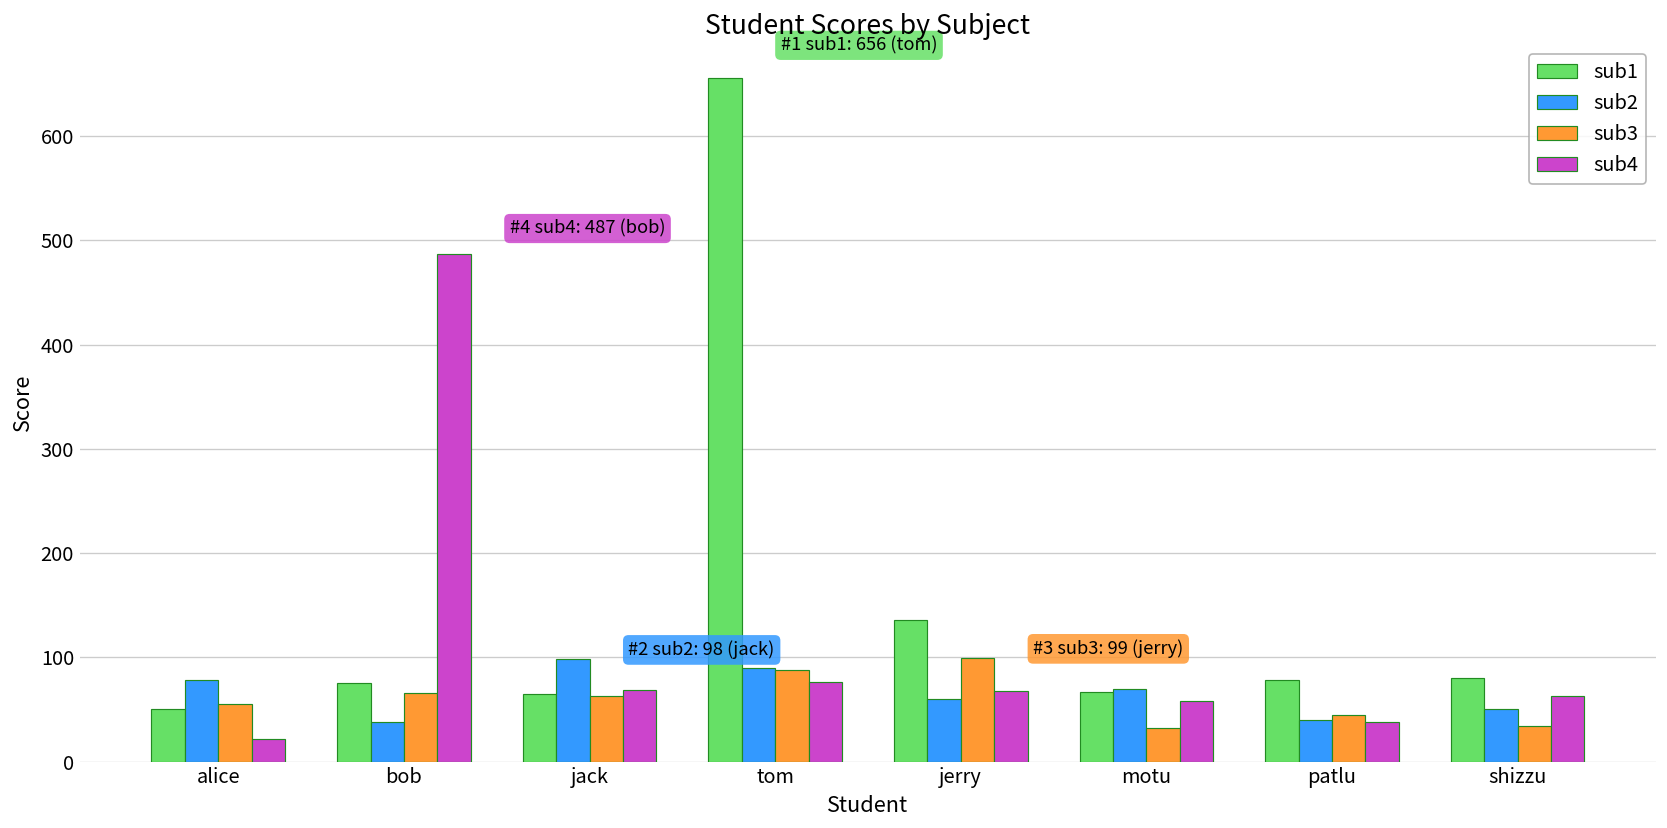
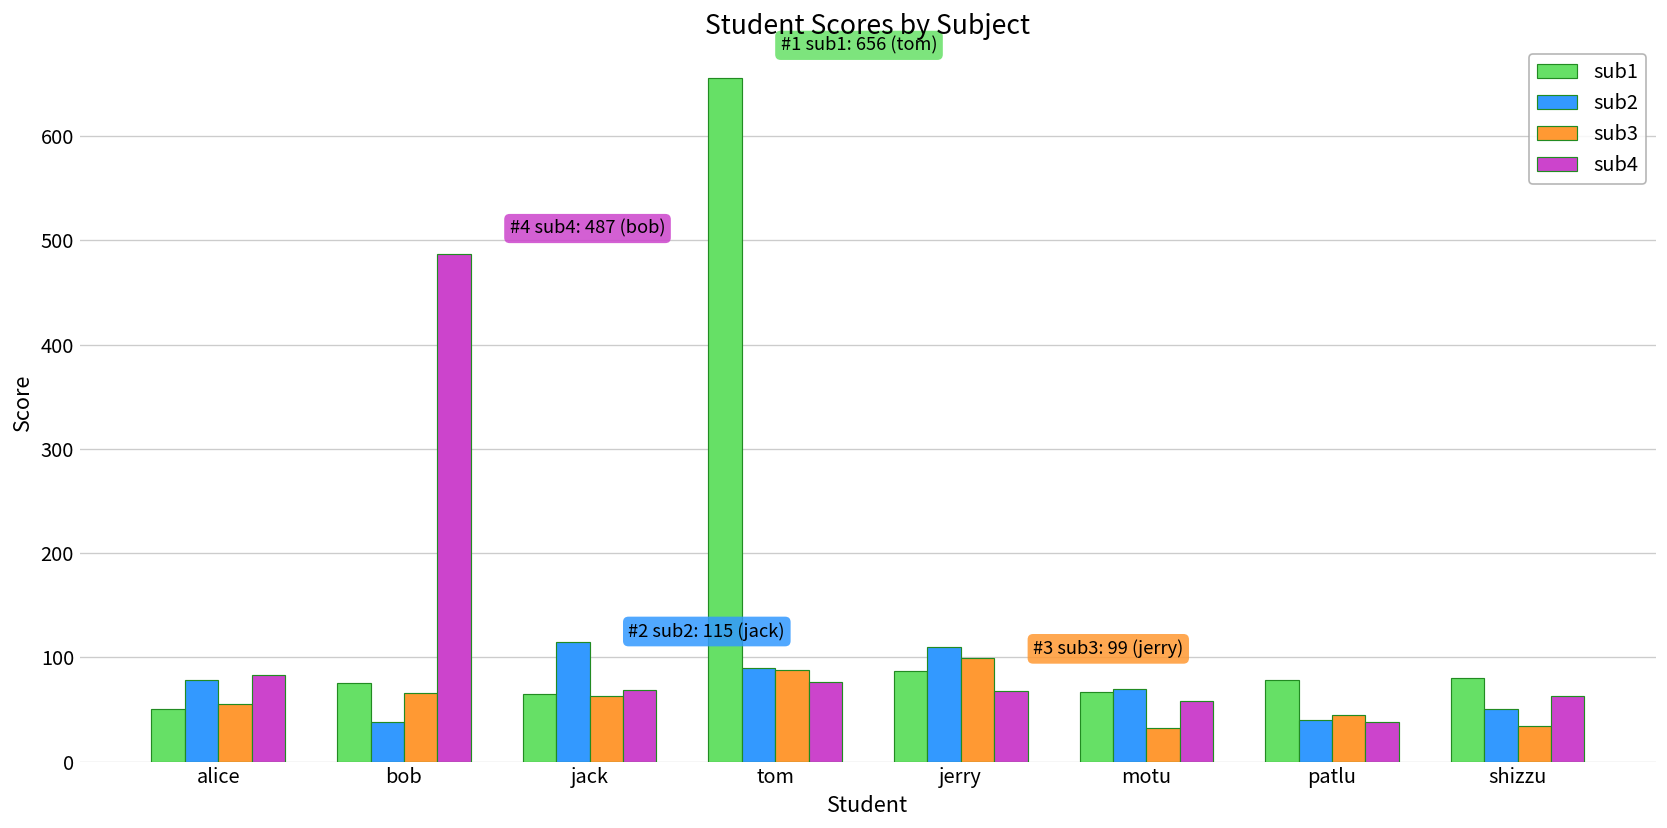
  {
    "sub1": {
      "alice": 50,
      "bob": 80,
      "jack": 70,
      "tom": 660,
-     "jerry": 140,
+     "jerry": 90,
      "motu": 70,
      "patlu": 80,
      "shizzu": 80
    },
    "sub2": {
-     "jack": 98,
-     "jerry": 60
+     "jack": 115,
+     "jerry": 110
    },
    "sub3": {
      "alice": 60,
      "bob": 70,
      "jack": 60,
      "tom": 90,
      "jerry": 100,
      "motu": 30,
      "patlu": 50,
      "shizzu": 30
    },
    "sub4": {
-     "alice": 20,
+     "alice": 80,
      "bob": 490,
      "jack": 70,
      "tom": 80,
      "jerry": 70,
      "motu": 60,
      "patlu": 40,
      "shizzu": 60
    }
  }
